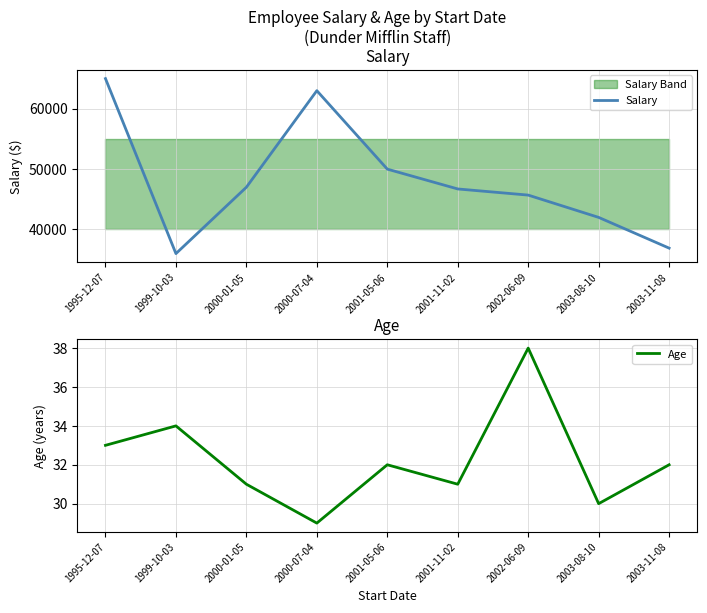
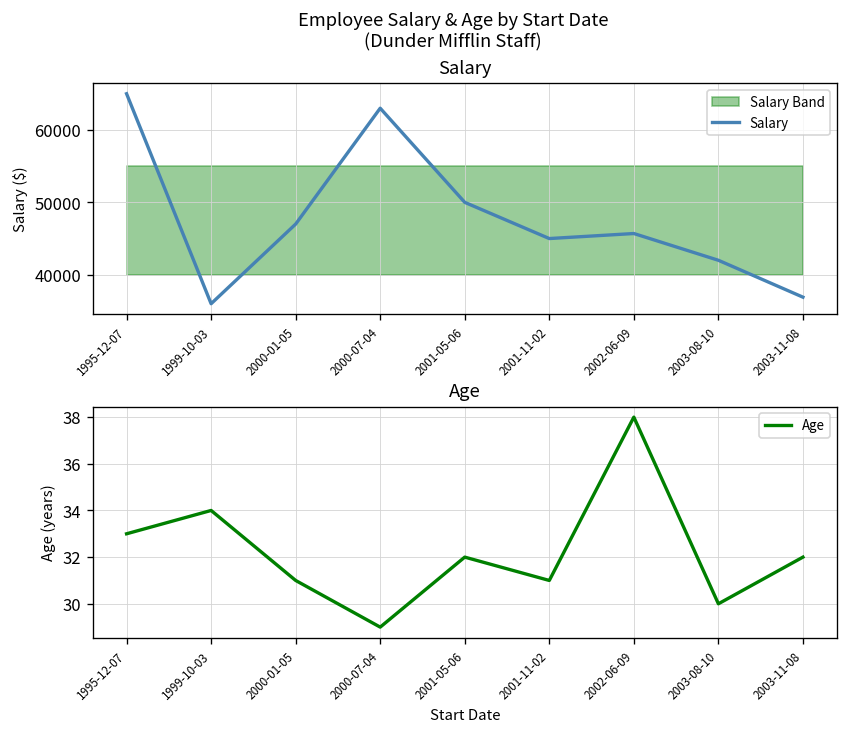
  {
    "Salary": {
      "Salary": {
        "1995-12-07": 65000,
        "1999-10-03": 36000,
        "2000-01-05": 47000,
        "2000-07-04": 63000,
        "2001-05-06": 50000,
-       "2001-11-02": 47000,
+       "2001-11-02": 45000,
        "2002-06-09": 46000,
        "2003-08-10": 42000,
        "2003-11-08": 37000
      },
      "Salary Band": {
        "1995-12-07": 55000,
        "1999-10-03": 55000,
        "2000-01-05": 55000,
        "2000-07-04": 55000,
        "2001-05-06": 55000,
        "2001-11-02": 55000,
        "2002-06-09": 55000,
        "2003-08-10": 55000,
        "2003-11-08": 55000
      }
    },
    "Age": {
      "1995-12-07": 33.0,
      "1999-10-03": 34.0,
      "2000-01-05": 31.0,
      "2000-07-04": 29.0,
      "2001-05-06": 32.0,
      "2001-11-02": 31.0,
      "2002-06-09": 38.0,
      "2003-08-10": 30.0,
      "2003-11-08": 32.0
    }
  }
